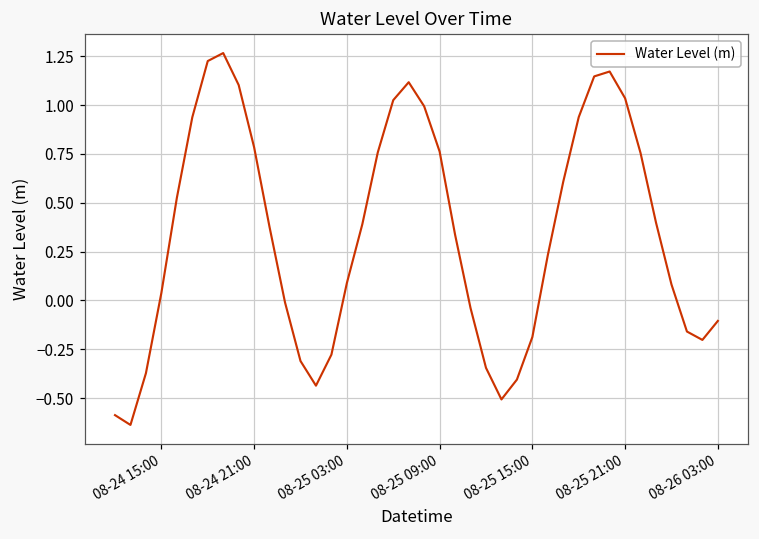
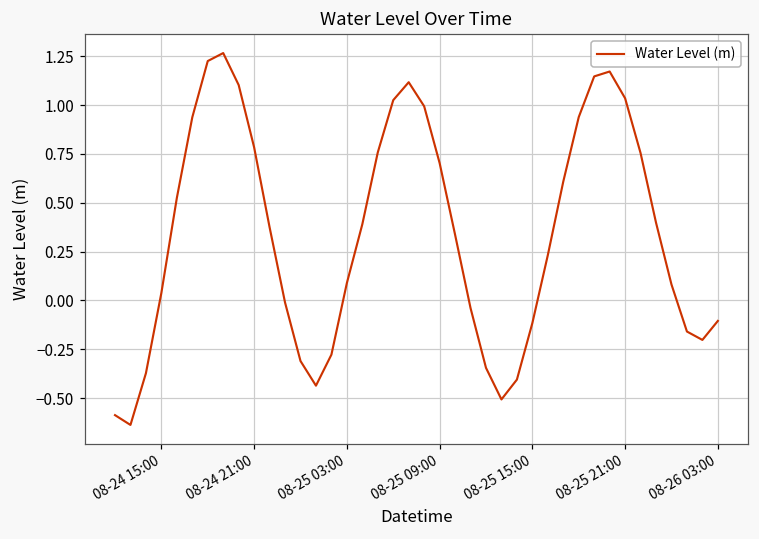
  {
    "08-24 15:00": 0.04,
    "08-24 21:00": 0.78,
    "08-25 03:00": 0.09,
-   "08-25 09:00": 0.76,
-   "08-25 15:00": -0.19,
+   "08-25 09:00": 0.70,
+   "08-25 15:00": -0.12,
    "08-25 21:00": 1.03,
    "08-26 03:00": -0.11
  }
